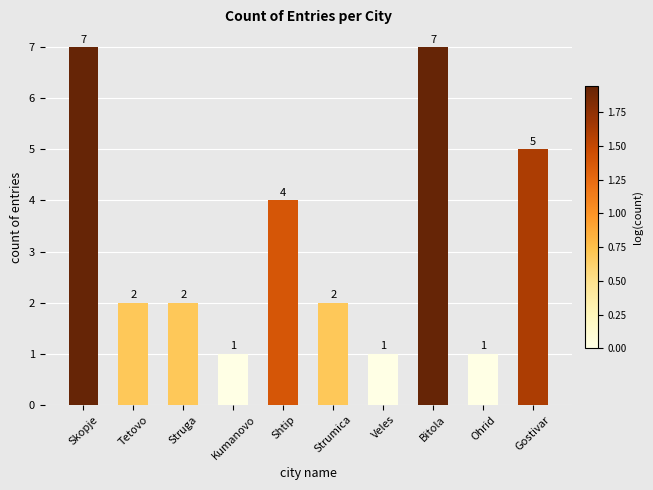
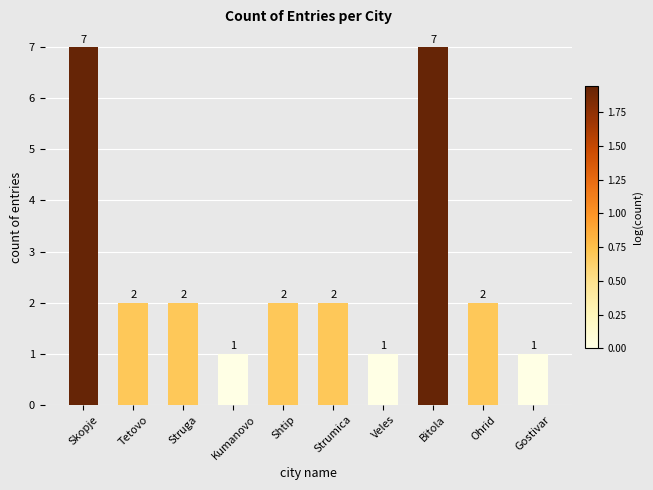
  {
    "Skopje": 7,
    "Tetovo": 2,
    "Struga": 2,
    "Kumanovo": 1,
-   "Shtip": 4,
+   "Shtip": 2,
    "Strumica": 2,
    "Veles": 1,
    "Bitola": 7,
-   "Ohrid": 1,
-   "Gostivar": 5
+   "Ohrid": 2,
+   "Gostivar": 1
  }
